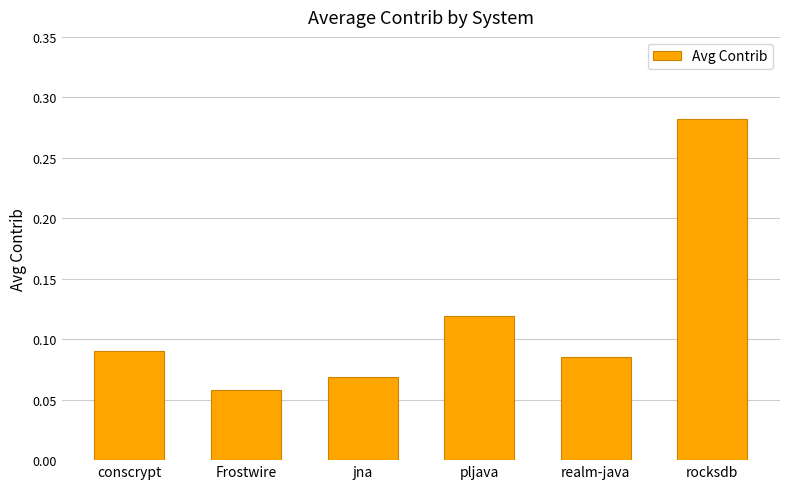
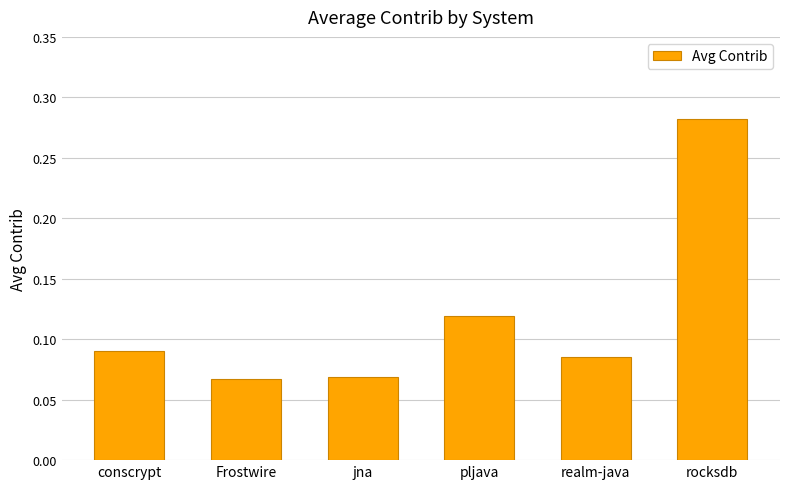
  {
    "conscrypt": 0.090,
-   "Frostwire": 0.058,
+   "Frostwire": 0.067,
    "jna": 0.069,
    "pljava": 0.119,
    "realm-java": 0.086,
    "rocksdb": 0.282
  }
